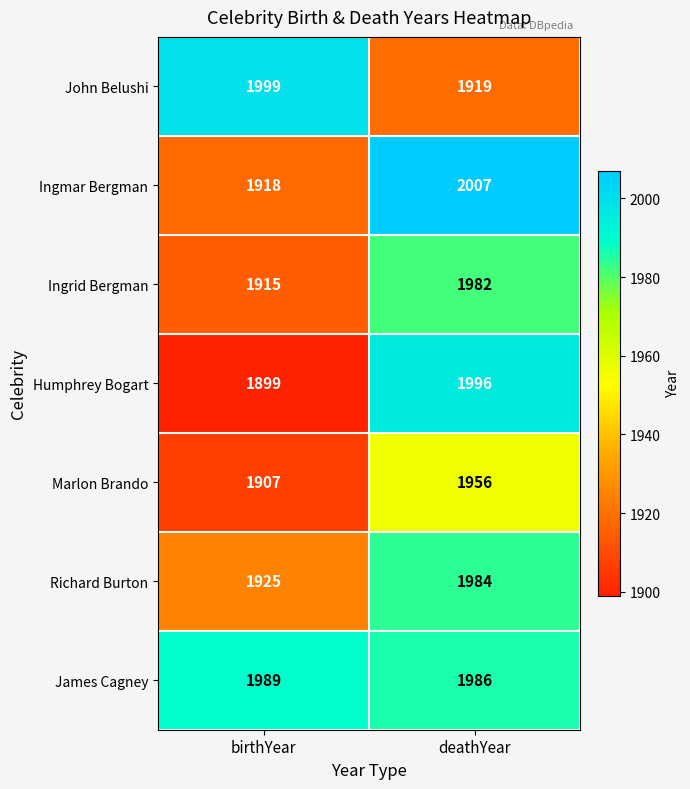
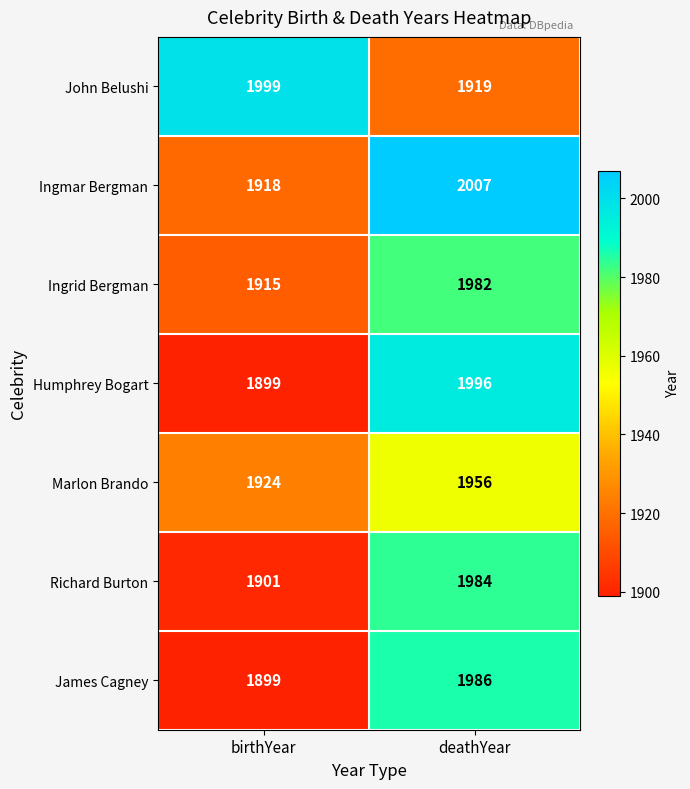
  {
    "John Belushi": {
      "birthYear": 1999,
      "deathYear": 1919
    },
    "Ingmar Bergman": {
      "birthYear": 1918,
      "deathYear": 2007
    },
    "Ingrid Bergman": {
      "birthYear": 1915,
      "deathYear": 1982
    },
    "Humphrey Bogart": {
      "birthYear": 1899,
      "deathYear": 1996
    },
    "Marlon Brando": {
-     "birthYear": 1907,
+     "birthYear": 1924,
      "deathYear": 1956
    },
    "Richard Burton": {
-     "birthYear": 1925,
+     "birthYear": 1901,
      "deathYear": 1984
    },
    "James Cagney": {
-     "birthYear": 1989,
+     "birthYear": 1899,
      "deathYear": 1986
    }
  }
